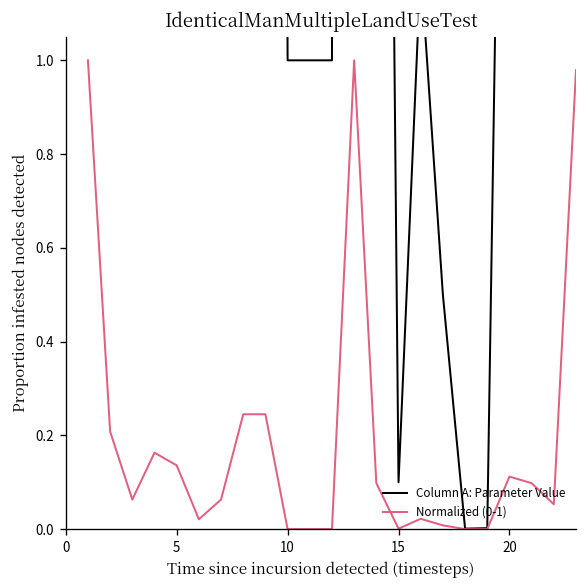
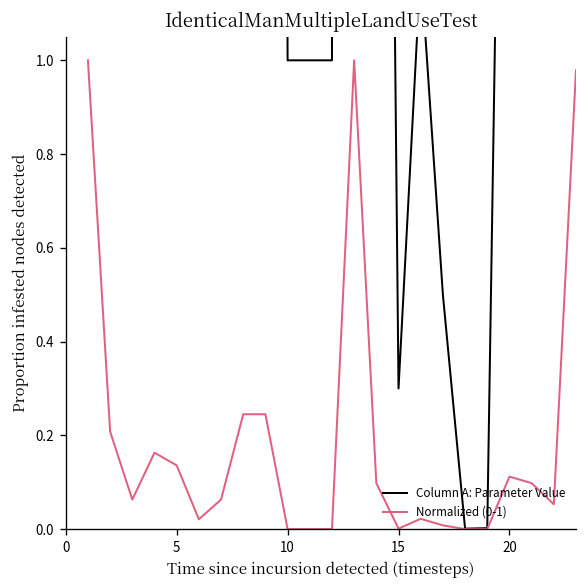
  {
    "Column A: Parameter Value": {
      "10": 1.0,
-     "15": 0.1
+     "15": 0.3
    },
    "Normalized (0-1)": {
      "5": 0.14,
      "10": 0.0,
      "15": 0.0,
      "20": 0.11
    }
  }
